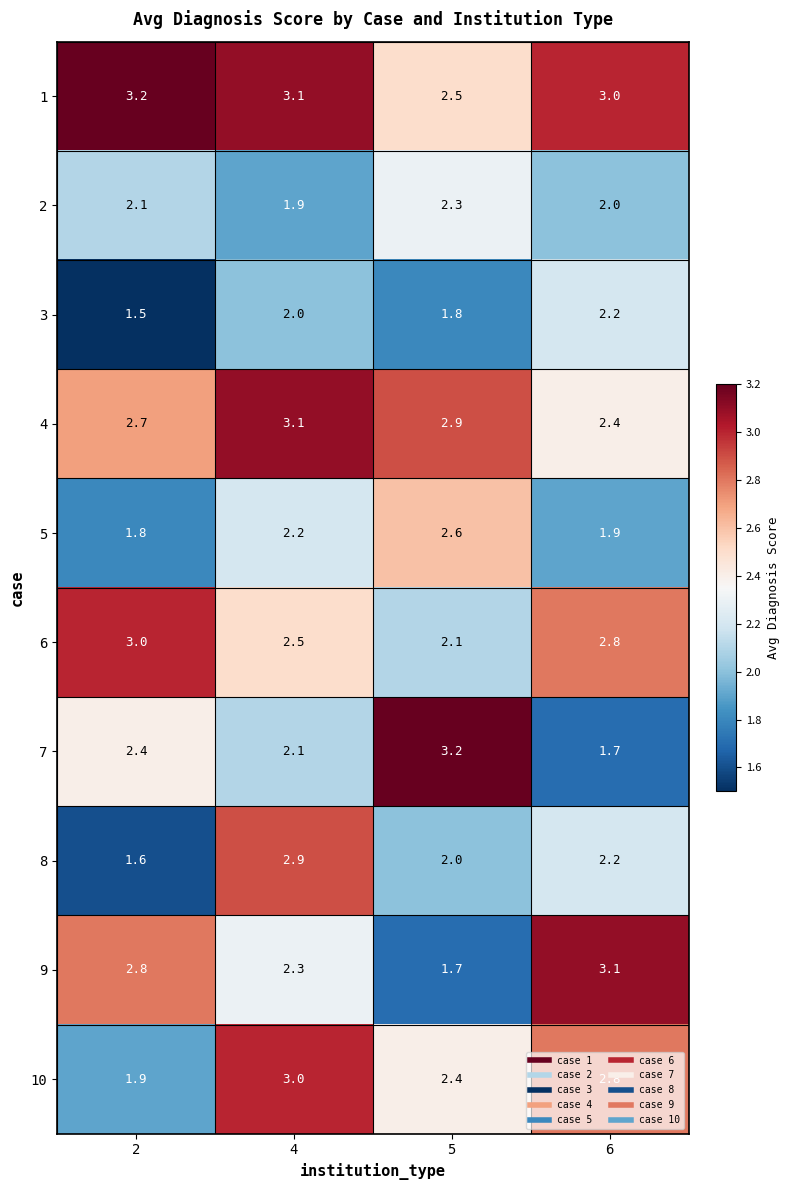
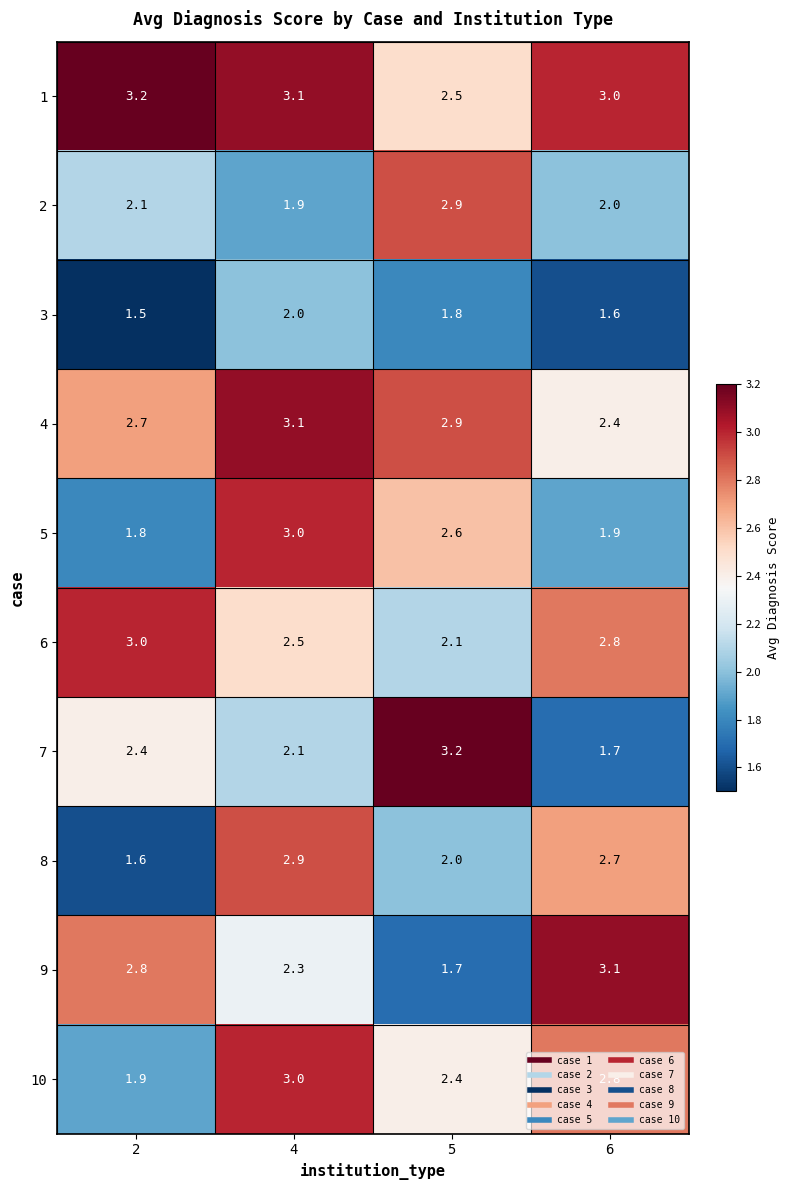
  {
    "1": {
      "2": 3.2,
      "4": 3.1,
      "5": 2.5,
      "6": 3.0
    },
    "2": {
      "2": 2.1,
      "4": 1.9,
-     "5": 2.3,
+     "5": 2.9,
      "6": 2.0
    },
    "3": {
      "2": 1.5,
      "4": 2.0,
      "5": 1.8,
-     "6": 2.2
+     "6": 1.6
    },
    "4": {
      "2": 2.7,
      "4": 3.1,
      "5": 2.9,
      "6": 2.4
    },
    "5": {
      "2": 1.8,
-     "4": 2.2,
+     "4": 3.0,
      "5": 2.6,
      "6": 1.9
    },
    "6": {
      "2": 3.0,
      "4": 2.5,
      "5": 2.1,
      "6": 2.8
    },
    "7": {
      "2": 2.4,
      "4": 2.1,
      "5": 3.2,
      "6": 1.7
    },
    "8": {
      "2": 1.6,
      "4": 2.9,
      "5": 2.0,
-     "6": 2.2
+     "6": 2.7
    },
    "9": {
      "2": 2.8,
      "4": 2.3,
      "5": 1.7,
      "6": 3.1
    },
    "10": {
      "2": 1.9,
      "4": 3.0,
      "5": 2.4
    }
  }
